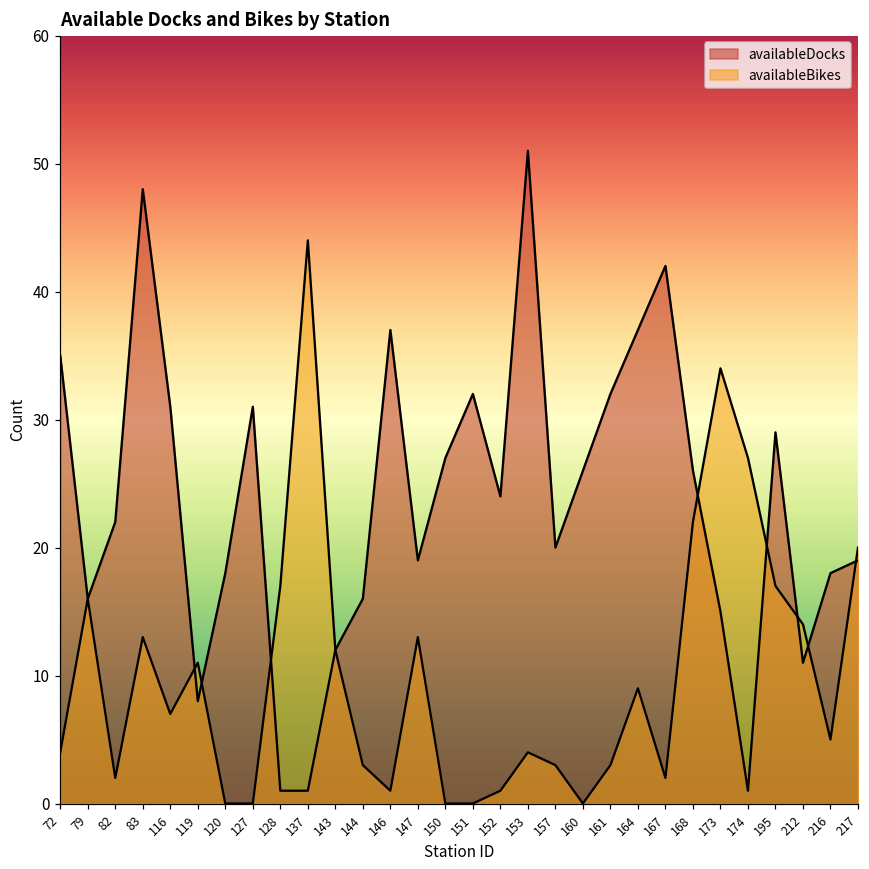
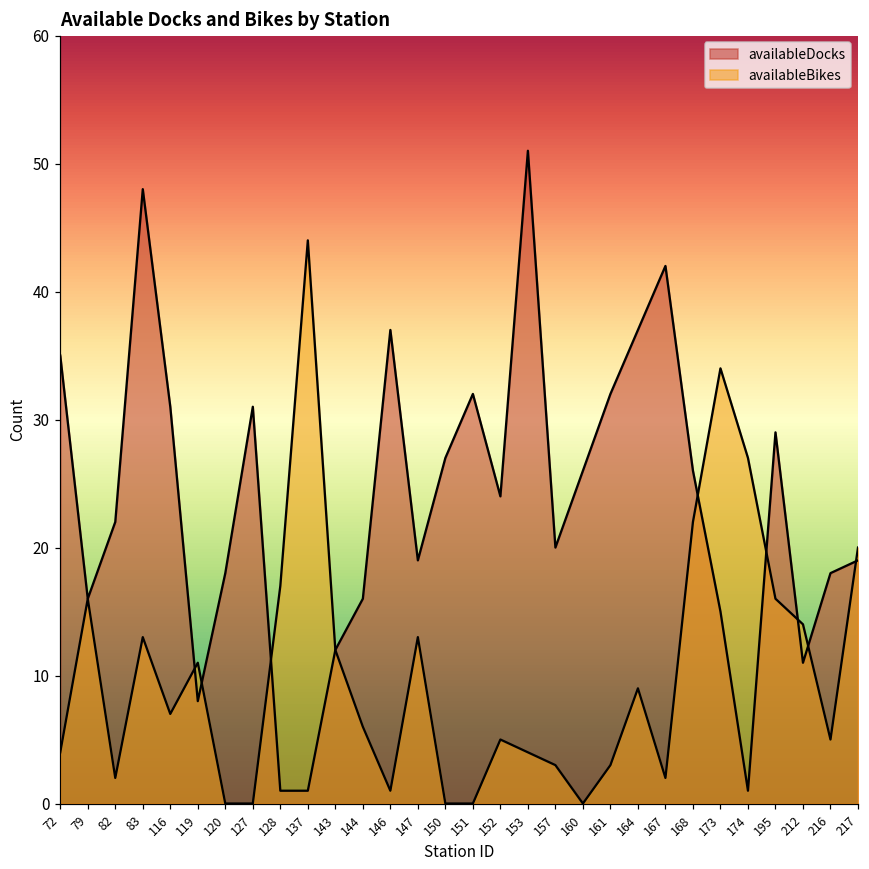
  {
    "availableDocks": {
      "72": 35,
      "82": 22,
      "83": 48,
      "116": 31,
      "119": 8,
      "120": 18,
      "127": 31,
      "128": 1,
      "137": 1,
      "144": 16,
      "146": 37,
      "147": 19,
      "150": 27,
      "151": 32,
      "152": 24,
      "153": 51,
      "157": 20,
      "160": 26,
      "161": 32,
      "164": 37,
      "167": 42,
      "168": 26,
      "173": 15,
      "174": 1,
      "195": 29,
      "212": 11,
      "216": 18,
      "217": 19
    },
    "availableBikes": {
      "72": 4,
      "82": 2,
      "83": 13,
      "116": 7,
      "119": 11,
      "120": 0,
      "127": 0,
      "128": 17,
      "137": 44,
-     "144": 3,
+     "144": 6,
      "146": 1,
      "147": 13,
      "150": 0,
      "151": 0,
-     "152": 1,
+     "152": 5,
      "153": 4,
      "157": 3,
      "160": 0,
      "161": 3,
      "164": 9,
      "167": 2,
      "168": 22,
      "173": 34,
      "174": 27,
-     "195": 17,
+     "195": 16,
      "212": 14,
      "216": 5,
      "217": 20
    }
  }
